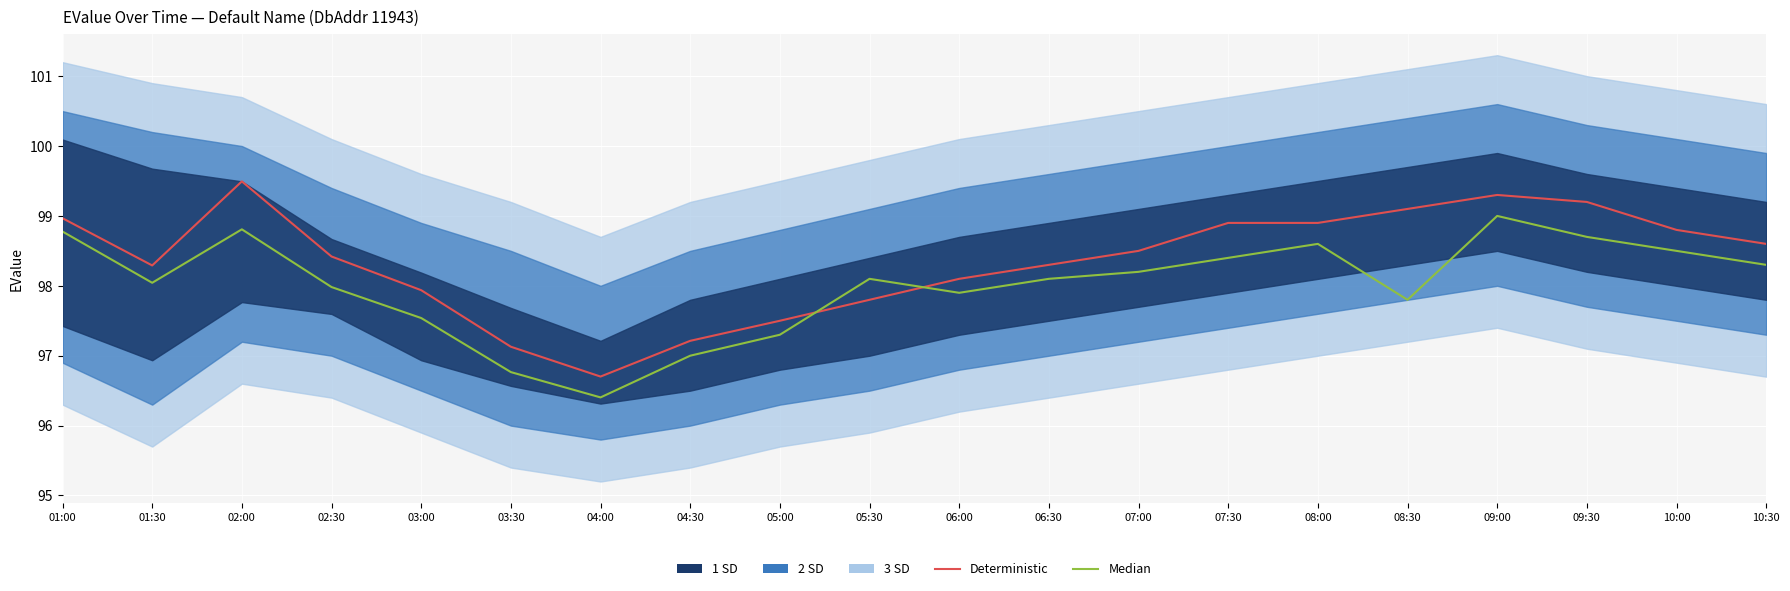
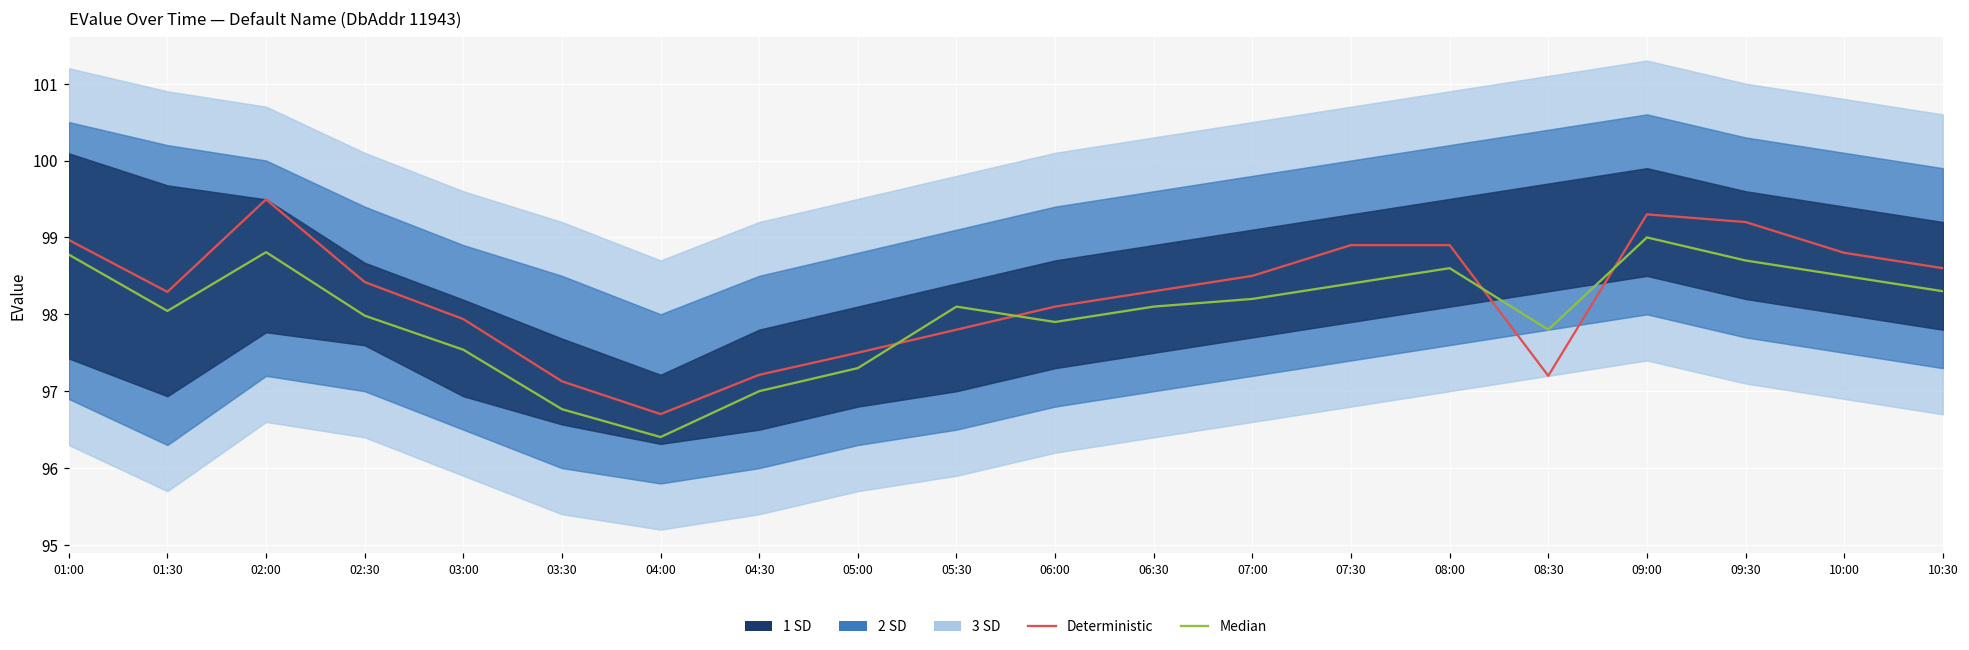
  {
    "Deterministic": {
      "01:00": 99.0,
      "01:30": 98.3,
      "02:30": 98.4,
      "03:00": 97.9,
      "03:30": 97.1,
      "04:00": 96.7,
      "04:30": 97.2,
      "05:00": 97.5,
      "05:30": 97.8,
      "06:00": 98.1,
      "06:30": 98.3,
      "07:00": 98.5,
      "07:30": 98.9,
      "08:00": 98.9,
-     "08:30": 99.1,
+     "08:30": 97.2,
      "09:00": 99.3,
      "09:30": 99.2,
      "10:00": 98.8,
      "10:30": 98.6
    },
    "Median": {
      "01:00": 98.8,
      "01:30": 98.0,
      "02:00": 98.8,
      "02:30": 98.0,
      "03:00": 97.5,
      "03:30": 96.8,
      "04:00": 96.4,
      "04:30": 97.0,
      "05:00": 97.3,
      "05:30": 98.1,
      "06:00": 97.9,
      "06:30": 98.1,
      "07:00": 98.2,
      "07:30": 98.4,
      "08:00": 98.6,
      "08:30": 97.8,
      "09:00": 99.0,
      "09:30": 98.7,
      "10:00": 98.5,
      "10:30": 98.3
    }
  }
